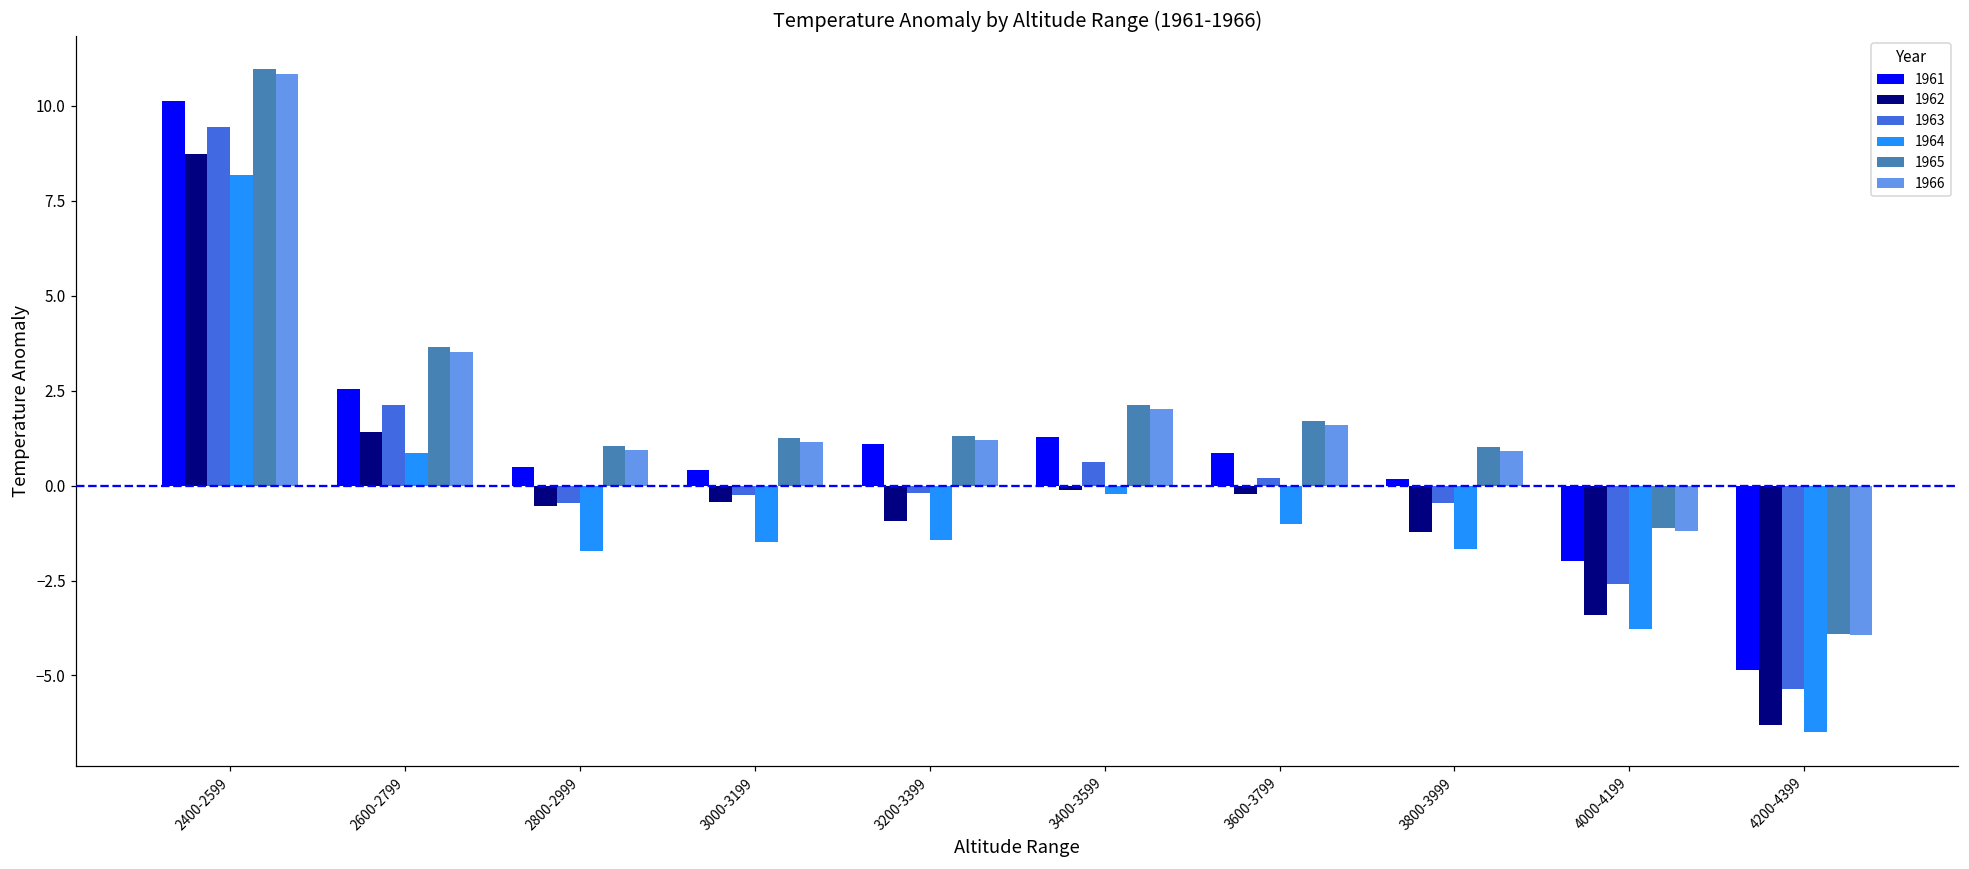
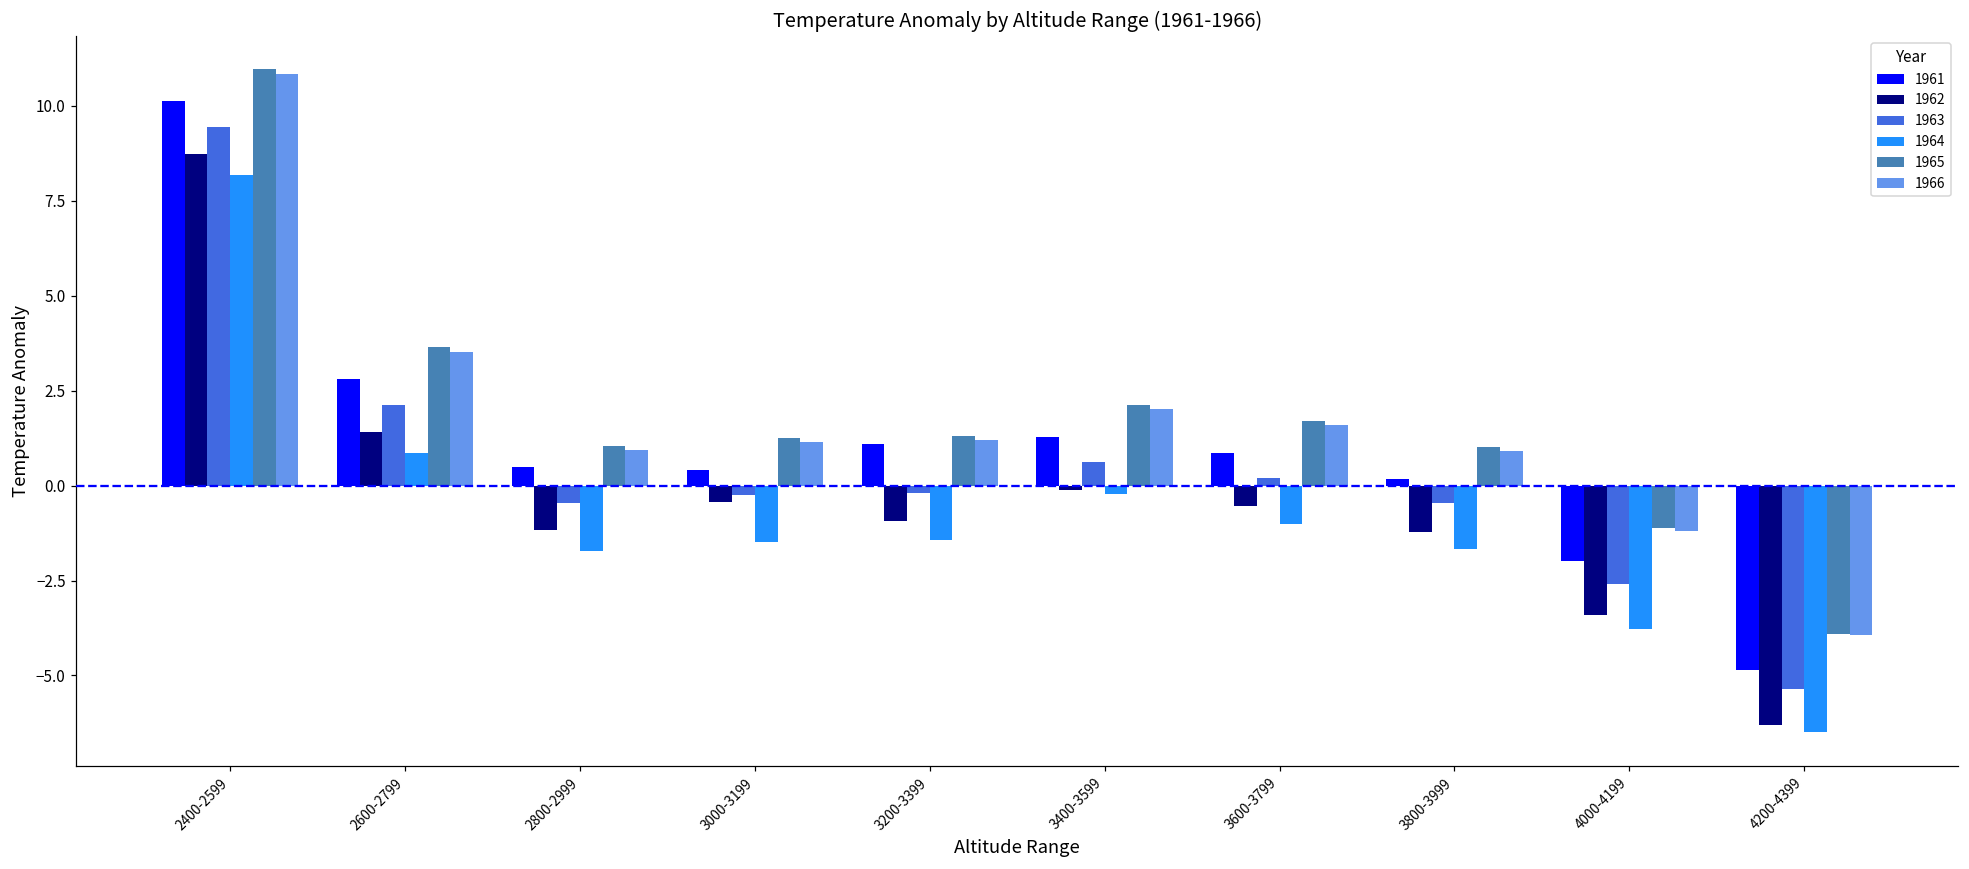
  {
    "1961": {
      "2400-2599": 10.1,
-     "2600-2799": 2.5,
+     "2600-2799": 2.8,
      "2800-2999": 0.5,
      "3000-3199": 0.4,
      "3200-3399": 1.1,
      "3400-3599": 1.3,
      "3600-3799": 0.9,
      "3800-3999": 0.2,
      "4000-4199": -2.0,
      "4200-4399": -4.9
    },
    "1962": {
      "2400-2599": 8.7,
      "2600-2799": 1.4,
-     "2800-2999": -0.5,
+     "2800-2999": -1.2,
      "3000-3199": -0.4,
      "3200-3399": -0.9,
      "3400-3599": -0.1,
-     "3600-3799": -0.2,
+     "3600-3799": -0.5,
      "3800-3999": -1.2,
      "4000-4199": -3.4,
      "4200-4399": -6.3
    },
    "1964": {
      "2400-2599": 8.2,
      "2600-2799": 0.9,
      "2800-2999": -1.7,
      "3000-3199": -1.5,
      "3200-3399": -1.4,
      "3400-3599": -0.2,
      "3600-3799": -1.0,
      "3800-3999": -1.7,
      "4000-4199": -3.8,
      "4200-4399": -6.5
    }
  }
